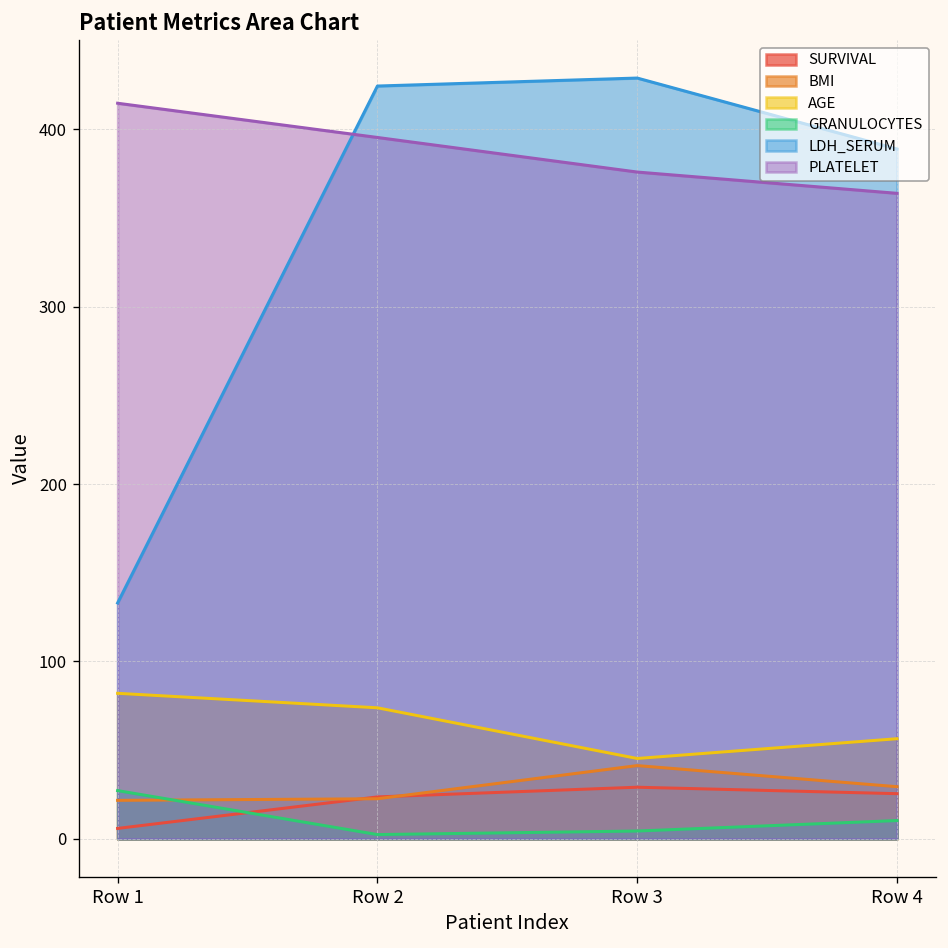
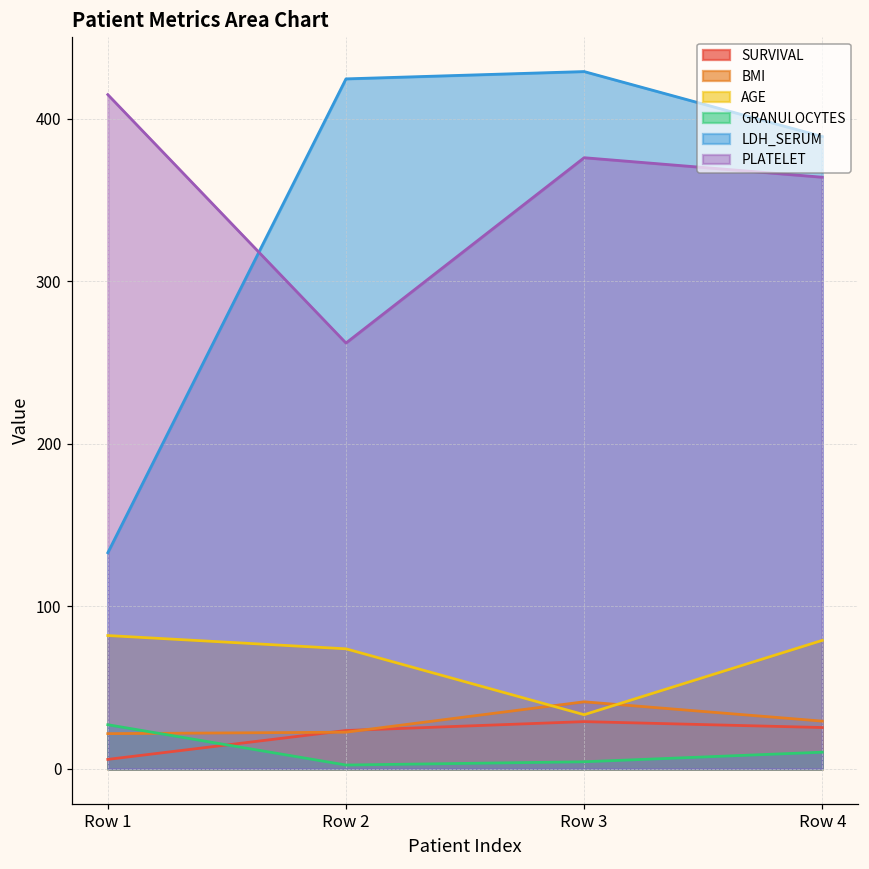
  {
    "AGE": {
      "Row 1": 82,
      "Row 2": 74,
-     "Row 3": 45,
-     "Row 4": 56
+     "Row 3": 33,
+     "Row 4": 79
    },
    "GRANULOCYTES": {
      "Row 1": 27,
      "Row 2": 2,
      "Row 3": 4,
      "Row 4": 10
    },
    "LDH_SERUM": {
      "Row 1": 133,
      "Row 2": 425,
      "Row 3": 429
    },
    "PLATELET": {
      "Row 1": 415,
-     "Row 2": 396,
+     "Row 2": 262,
      "Row 3": 376,
      "Row 4": 364
    }
  }
